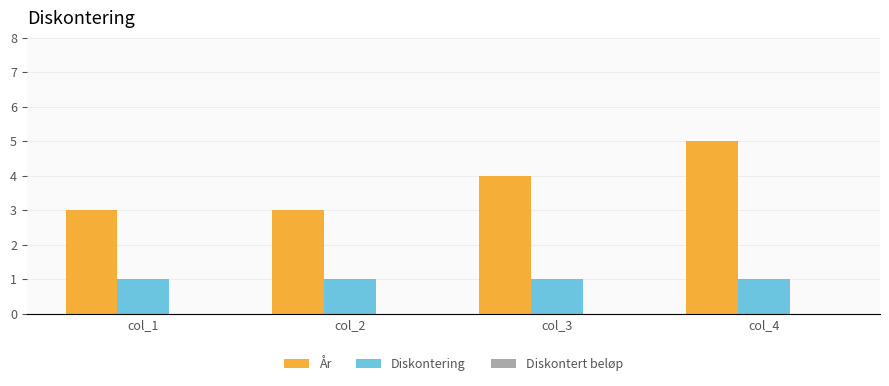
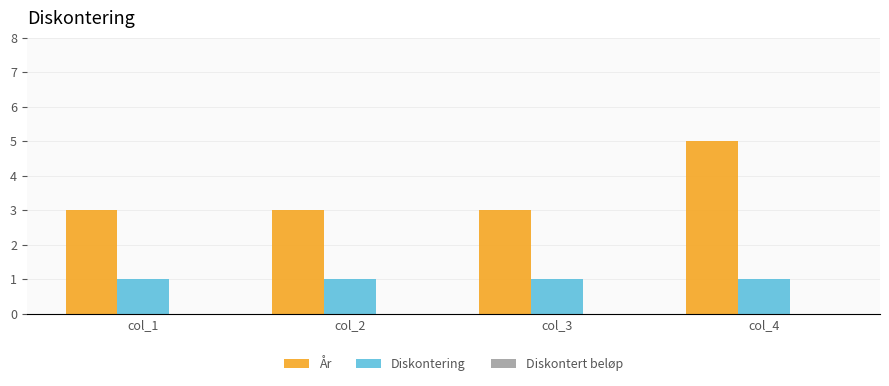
  {
    "År": {
      "col_1": 3,
      "col_2": 3,
-     "col_3": 4,
+     "col_3": 3,
      "col_4": 5
    },
    "Diskontering": {
      "col_1": 1,
      "col_2": 1,
      "col_3": 1,
      "col_4": 1
    },
    "Diskontert beløp": {
      "col_1": 0,
      "col_2": 0,
      "col_3": 0,
      "col_4": 0
    }
  }
